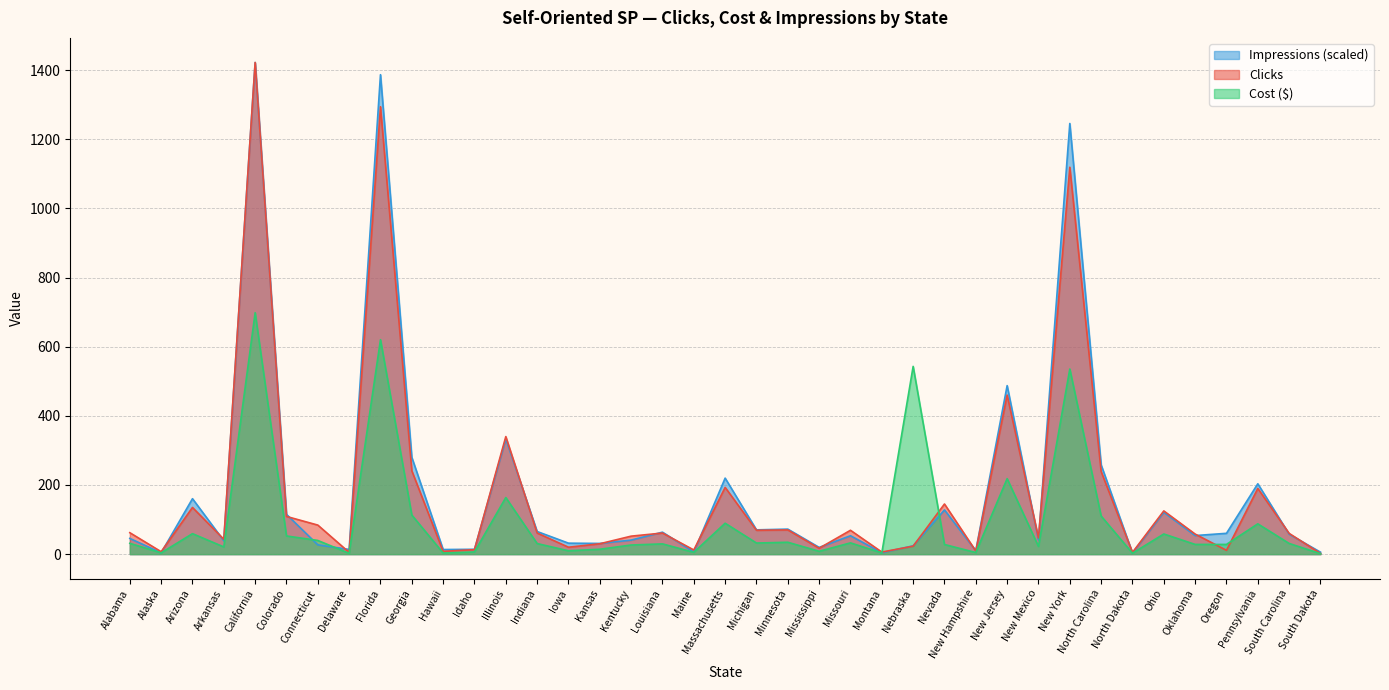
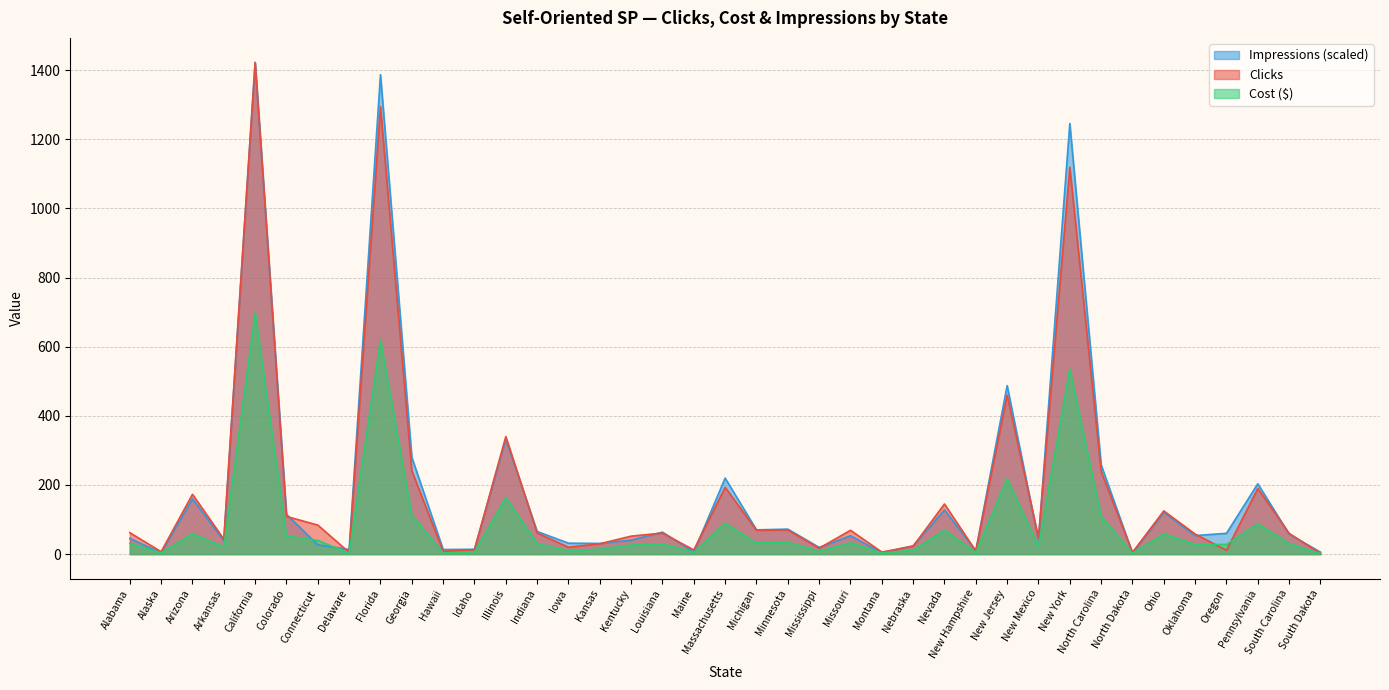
  {
    "Impressions (scaled)": {
      "Alabama": 50,
      "Arizona": 160,
      "Connecticut": 30,
      "Delaware": 10,
      "Florida": 1390,
      "Georgia": 280,
      "Iowa": 30,
      "Kentucky": 40,
      "Massachusetts": 220,
      "Missouri": 50,
      "Nevada": 130,
      "New Jersey": 490,
      "New York": 1250,
      "North Carolina": 260,
      "Oregon": 60,
      "Pennsylvania": 200
    },
    "Clicks": {
      "Alabama": 60,
-     "Arizona": 140,
+     "Arizona": 170,
      "Connecticut": 80,
      "Florida": 1290,
      "Georgia": 240,
      "Iowa": 20,
      "Kentucky": 50,
      "Massachusetts": 190,
      "Missouri": 70,
      "Nevada": 150,
      "New Jersey": 460,
      "New York": 1120,
      "North Carolina": 240,
      "Oregon": 10,
      "Pennsylvania": 190
    },
    "Cost ($)": {
      "Alabama": 30,
      "Arizona": 60,
      "Arkansas": 20,
      "California": 700,
      "Colorado": 50,
      "Connecticut": 40,
      "Florida": 620,
      "Georgia": 110,
      "Illinois": 160,
      "Indiana": 30,
      "Iowa": 10,
      "Kansas": 10,
      "Kentucky": 30,
      "Louisiana": 30,
      "Massachusetts": 90,
      "Michigan": 30,
      "Minnesota": 30,
      "Mississippi": 10,
      "Missouri": 30,
-     "Nebraska": 540,
-     "Nevada": 30,
+     "Nebraska": 10,
+     "Nevada": 70,
      "New Jersey": 220,
      "New Mexico": 20,
      "New York": 540,
      "North Carolina": 110,
      "Ohio": 60,
      "Oklahoma": 30,
      "Oregon": 30,
      "Pennsylvania": 90,
      "South Carolina": 30
    }
  }
